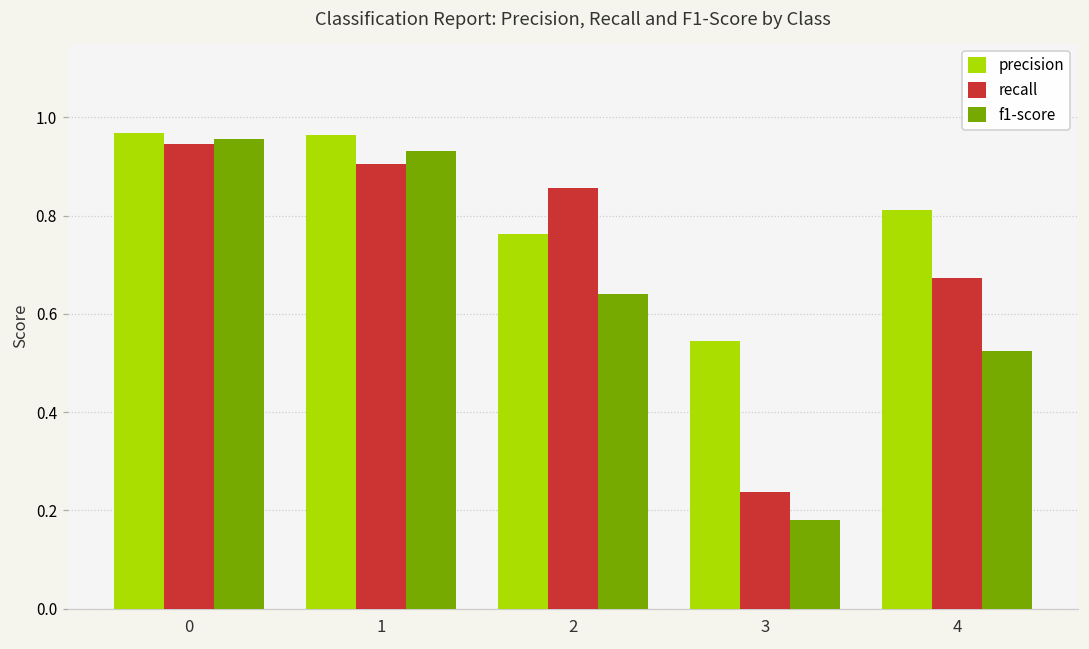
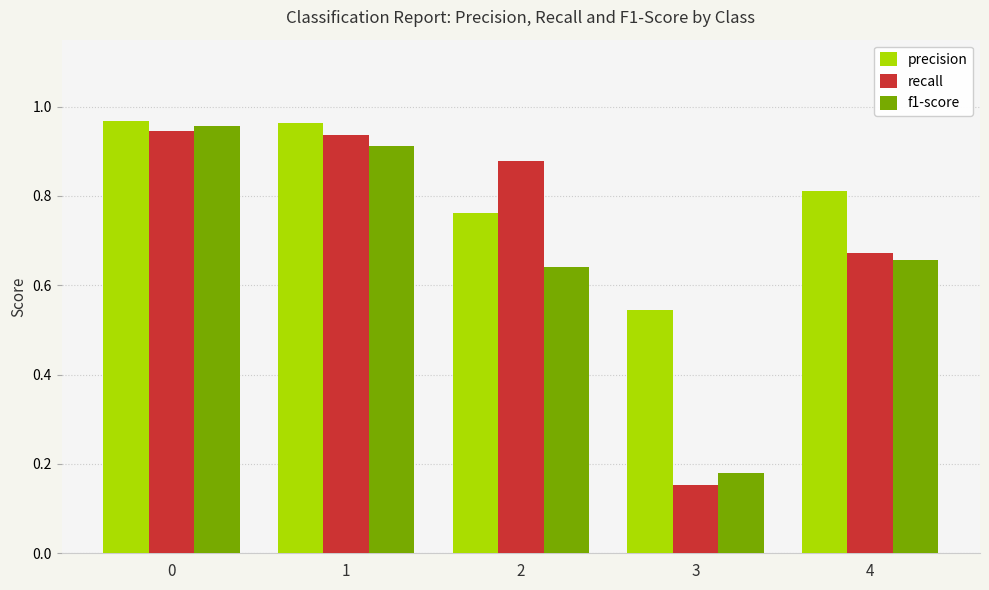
  {
    "precision": {
      "0": 0.97,
      "1": 0.96,
      "2": 0.76,
      "3": 0.54,
      "4": 0.81
    },
    "recall": {
      "0": 0.95,
-     "1": 0.90,
-     "2": 0.86,
-     "3": 0.24,
+     "1": 0.94,
+     "2": 0.88,
+     "3": 0.15,
      "4": 0.67
    },
    "f1-score": {
      "0": 0.96,
-     "1": 0.93,
+     "1": 0.91,
      "2": 0.64,
      "3": 0.18,
-     "4": 0.52
+     "4": 0.66
    }
  }
